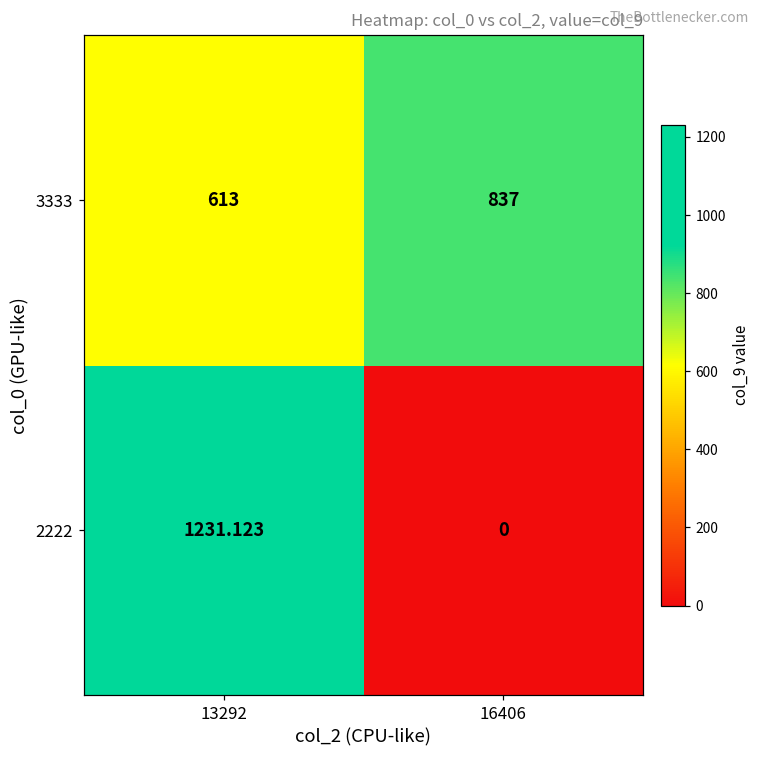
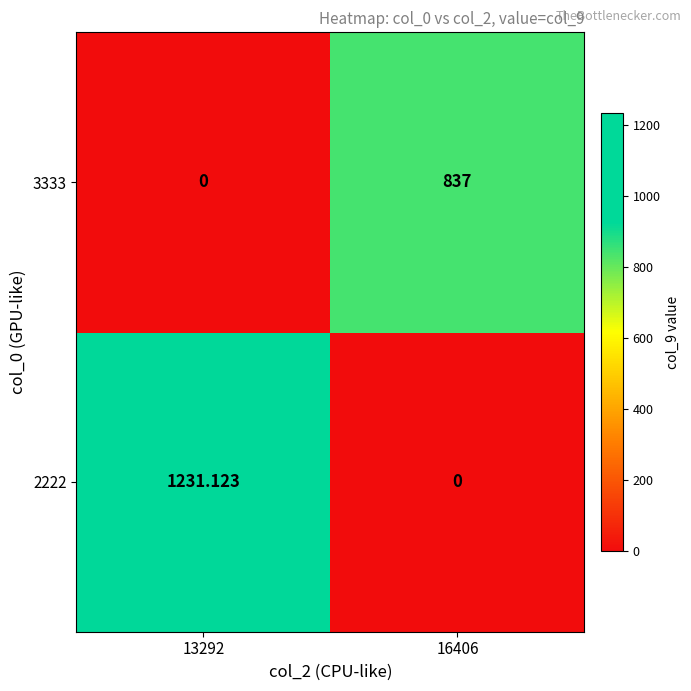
  {
    "3333": {
-     "13292": 613,
+     "13292": 0,
      "16406": 837
    },
    "2222": {
      "13292": 1231.123,
      "16406": 0
    }
  }
